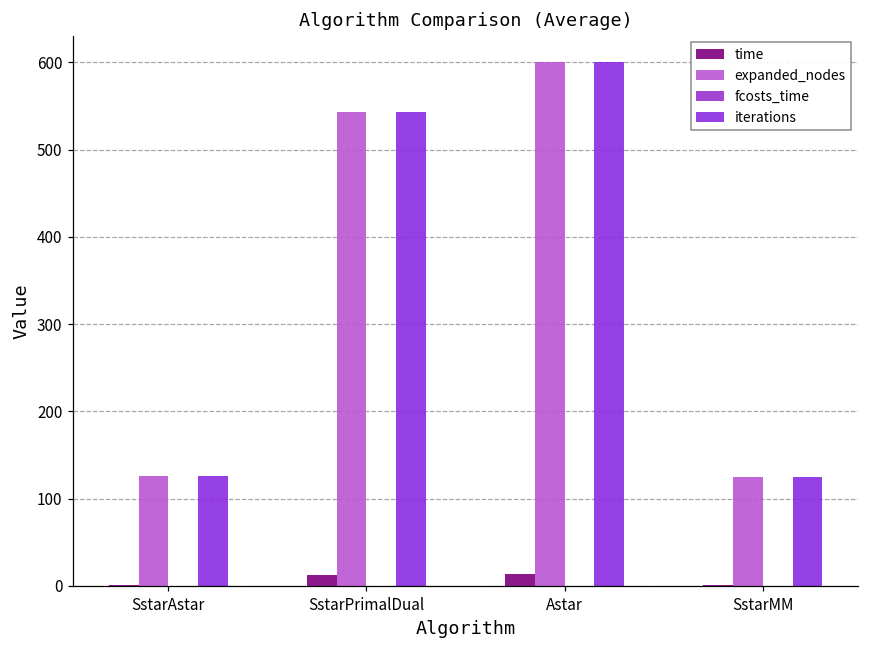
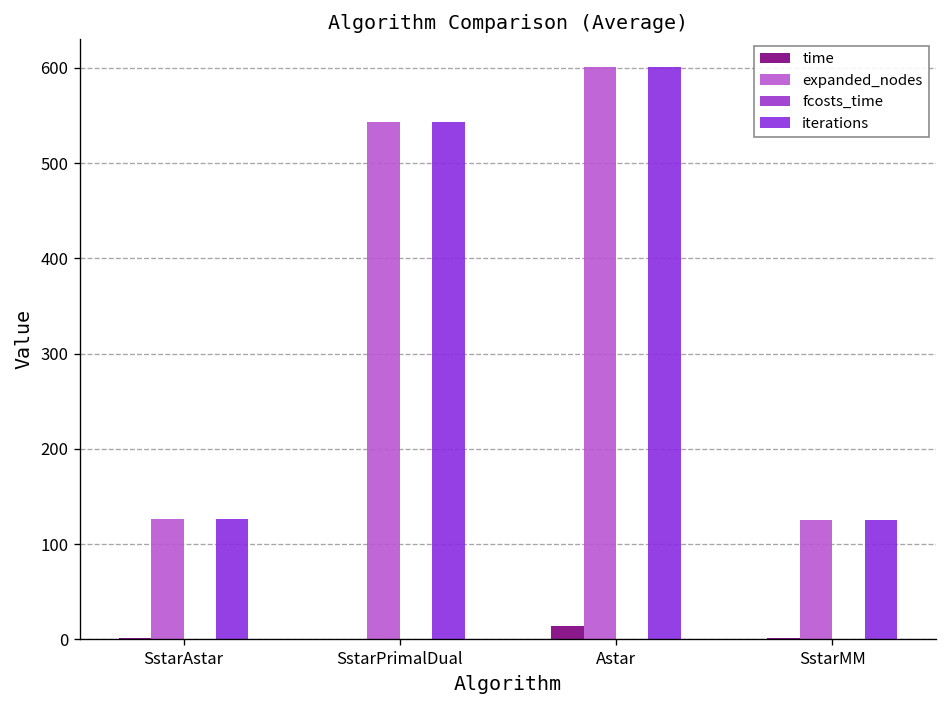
  {
    "time": {
-     "SstarPrimalDual": 10,
+     "SstarPrimalDual": 0,
      "Astar": 10
    }
  }
